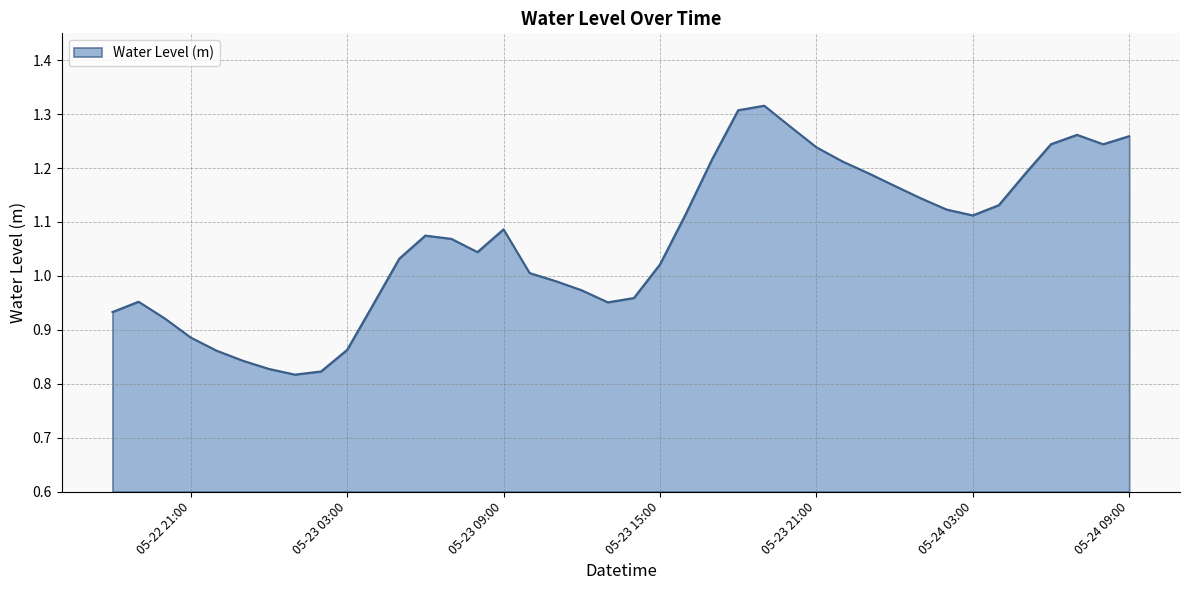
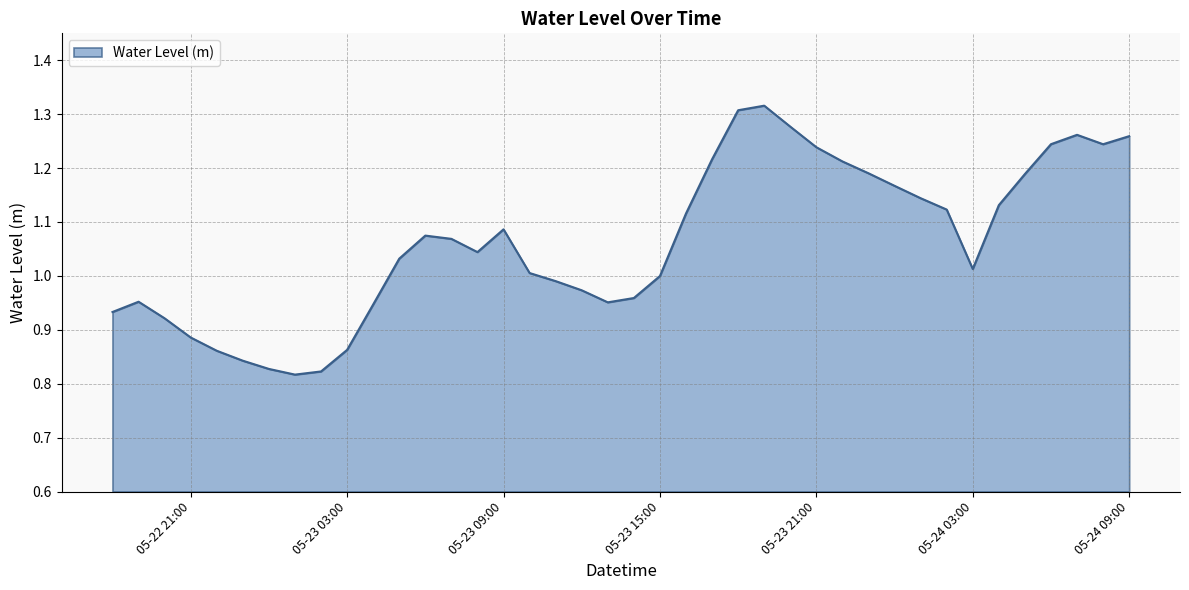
  {
    "05-22 21:00": 0.89,
    "05-23 03:00": 0.86,
    "05-23 09:00": 1.09,
-   "05-23 15:00": 1.02,
+   "05-23 15:00": 1.00,
    "05-23 21:00": 1.24,
-   "05-24 03:00": 1.11,
+   "05-24 03:00": 1.01,
    "05-24 09:00": 1.26
  }
